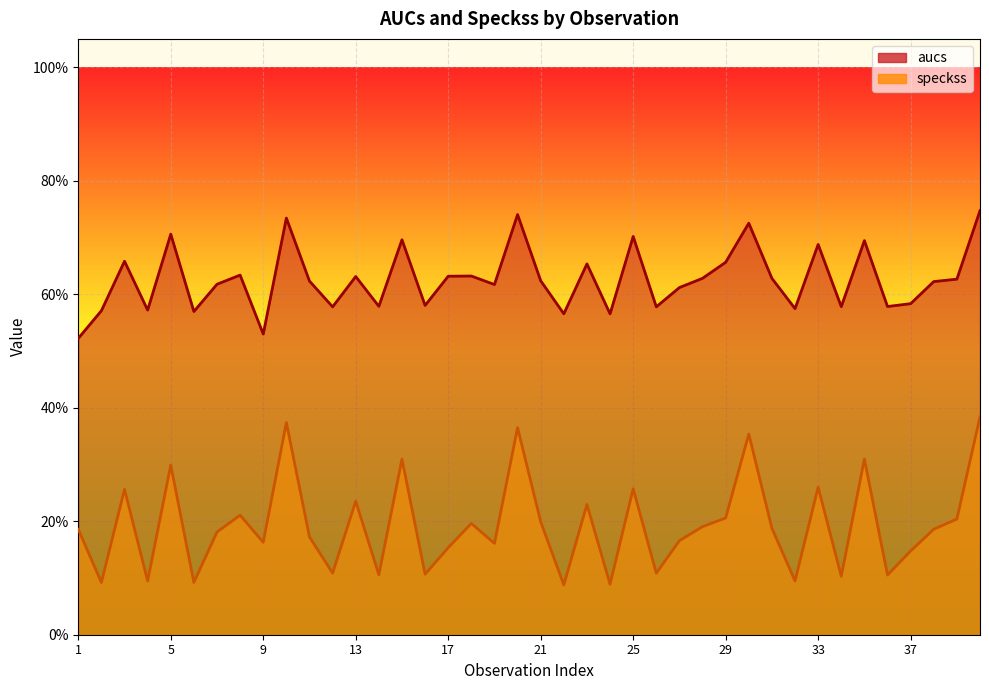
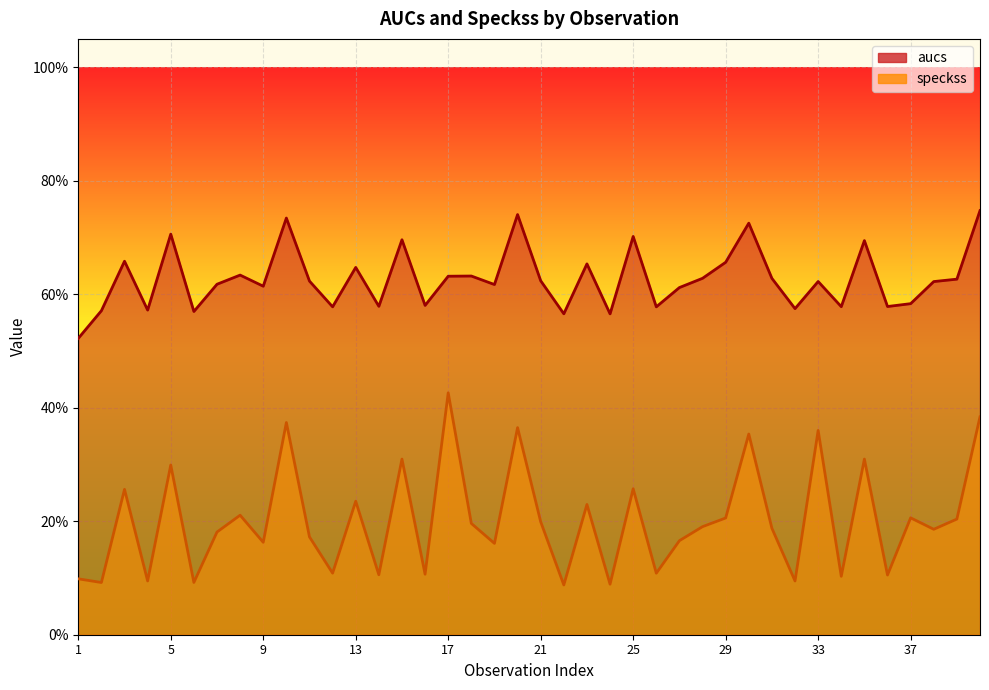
  {
    "aucs": {
      "1": "52%",
      "5": "71%",
-     "9": "53%",
-     "13": "63%",
+     "9": "61%",
+     "13": "65%",
      "17": "63%",
      "21": "62%",
      "25": "70%",
      "29": "66%",
-     "33": "69%",
+     "33": "62%",
      "37": "58%"
    },
    "speckss": {
-     "1": "19%",
+     "1": "10%",
      "5": "30%",
      "9": "16%",
      "13": "24%",
-     "17": "15%",
+     "17": "43%",
      "21": "20%",
      "25": "26%",
      "29": "21%",
-     "33": "26%",
-     "37": "15%"
+     "33": "36%",
+     "37": "21%"
    }
  }
